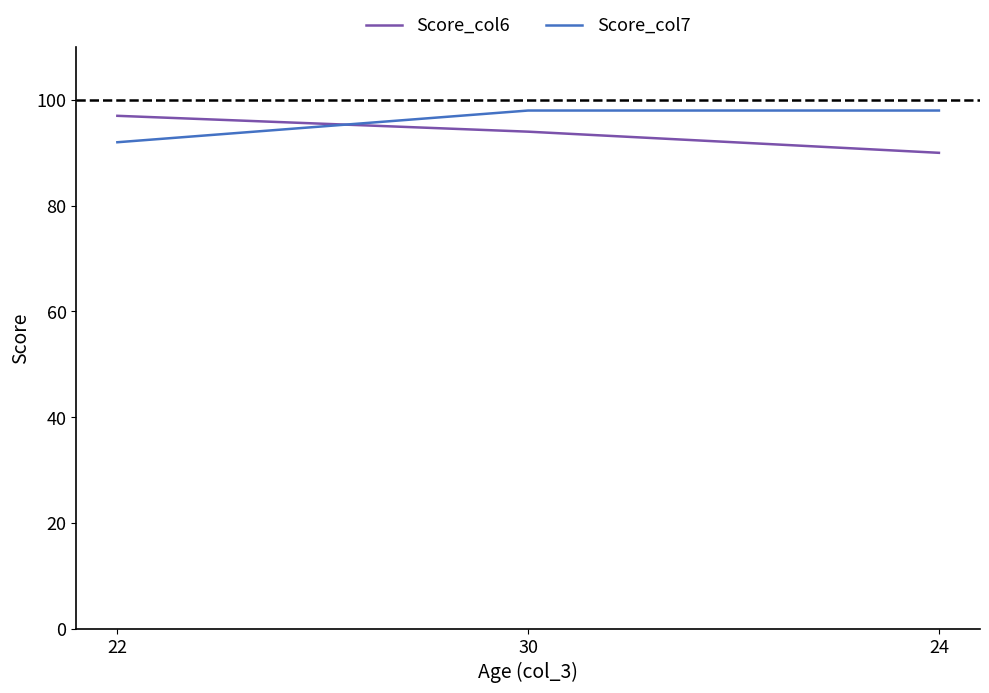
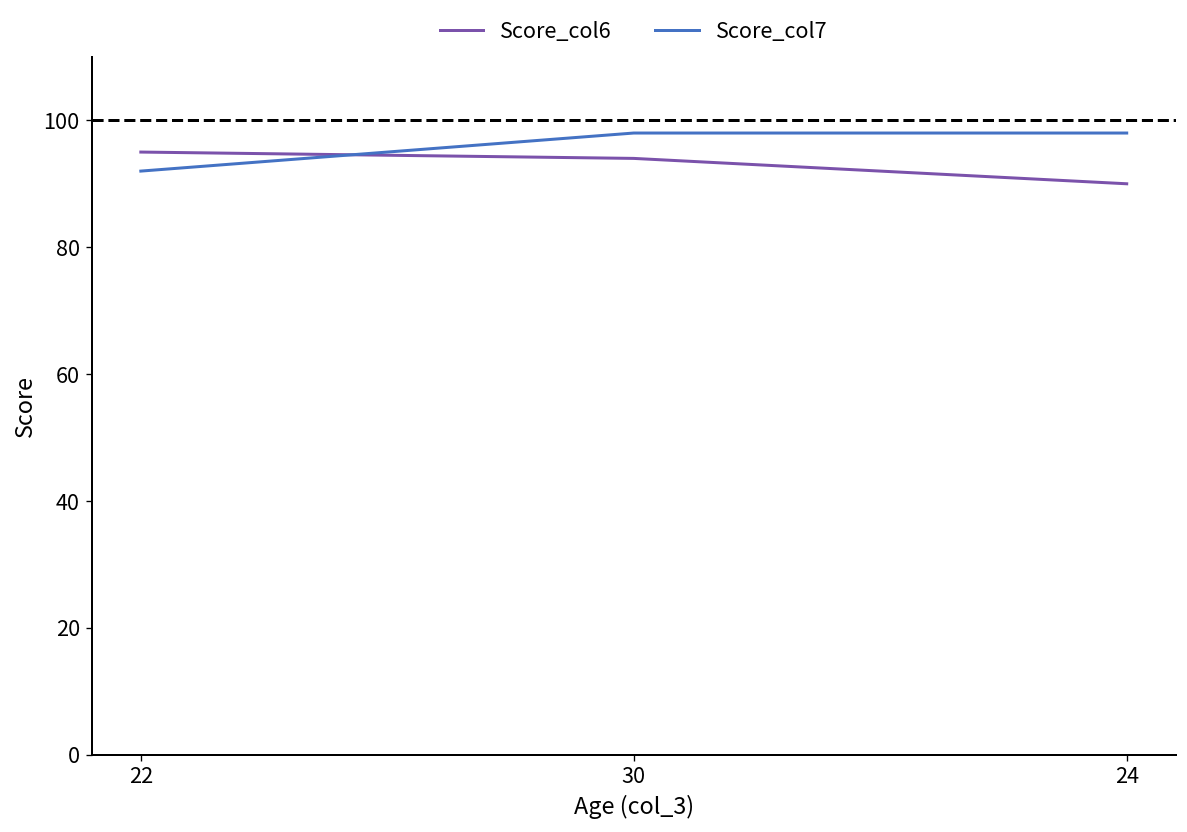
  {
    "Score_col6": {
-     "22": 97,
+     "22": 95,
      "30": 94,
      "24": 90
    },
    "Score_col7": {
      "22": 92,
      "30": 98,
      "24": 98
    }
  }
